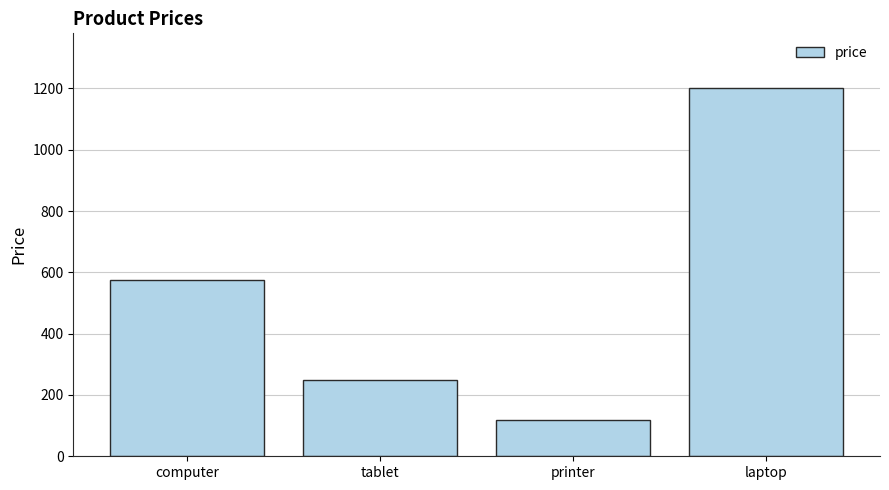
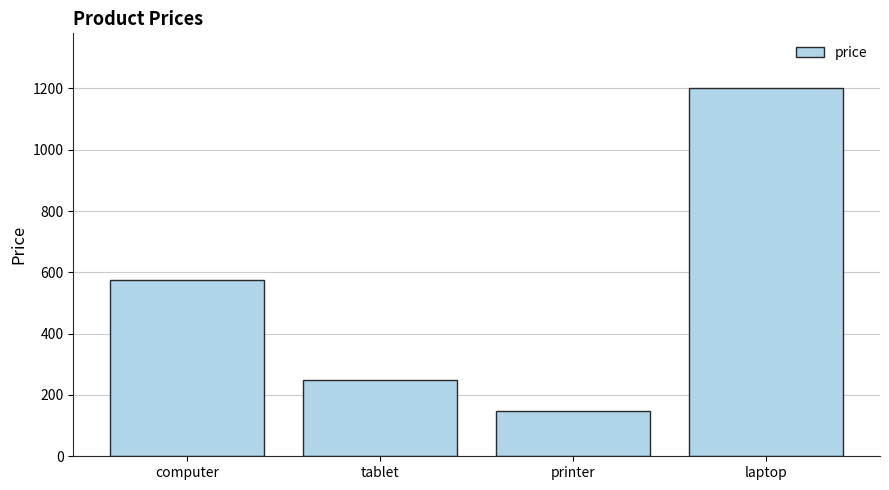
  {
    "computer": 570,
    "tablet": 250,
-   "printer": 120,
+   "printer": 150,
    "laptop": 1200
  }
